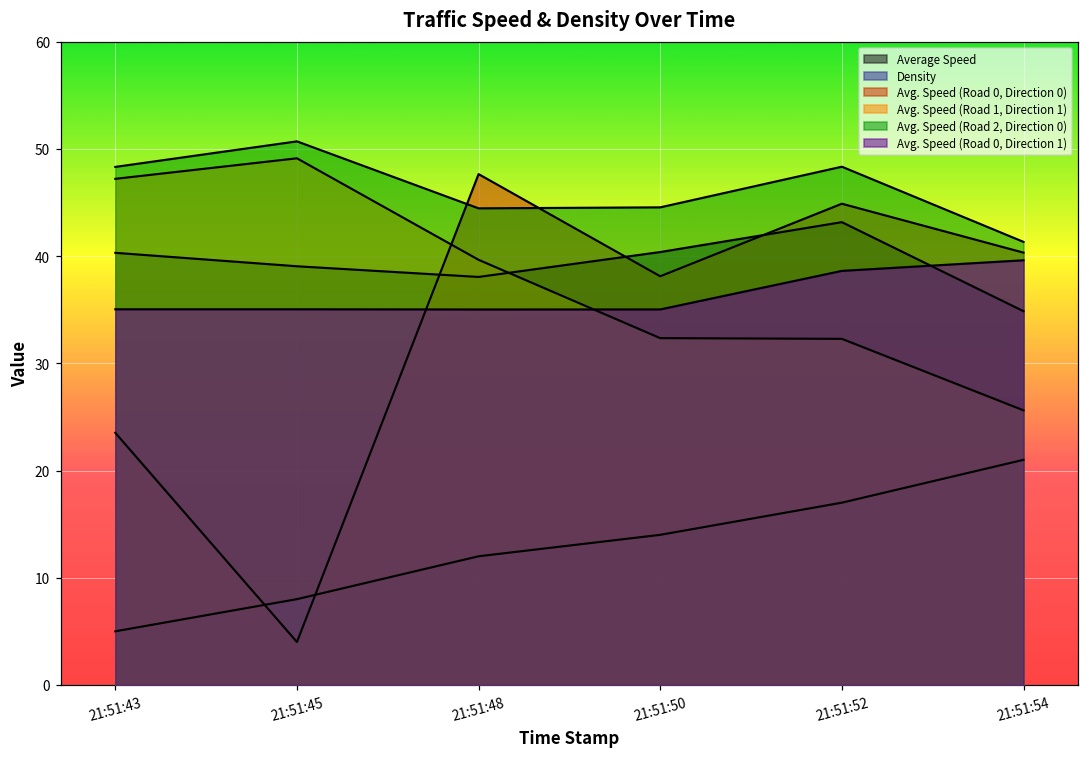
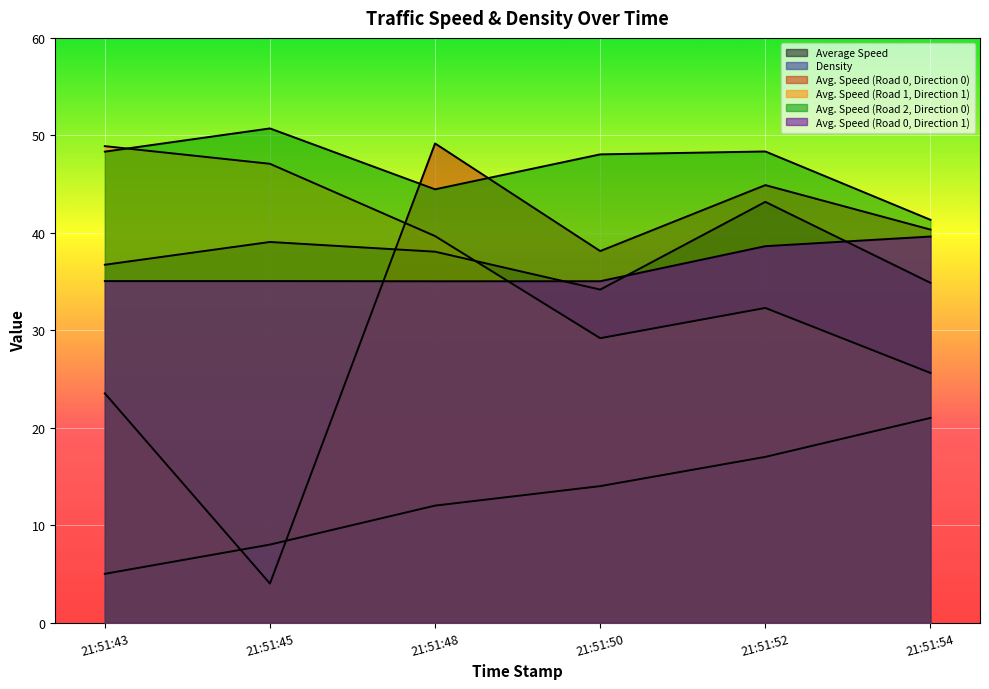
  {
    "Average Speed": {
-     "21:51:43": 40,
+     "21:51:43": 37,
      "21:51:45": 39,
      "21:51:48": 38,
-     "21:51:50": 40,
+     "21:51:50": 34,
      "21:51:52": 43,
      "21:51:54": 35
    },
    "Avg. Speed (Road 0, Direction 0)": {
      "21:51:43": 24,
      "21:51:45": 4,
-     "21:51:48": 48,
+     "21:51:48": 49,
      "21:51:50": 38,
      "21:51:52": 45,
      "21:51:54": 40
    },
    "Avg. Speed (Road 1, Direction 1)": {
-     "21:51:43": 47,
-     "21:51:45": 49,
+     "21:51:43": 49,
+     "21:51:45": 47,
      "21:51:48": 40,
-     "21:51:50": 32,
+     "21:51:50": 29,
      "21:51:52": 32,
      "21:51:54": 26
    },
    "Avg. Speed (Road 2, Direction 0)": {
      "21:51:43": 48,
      "21:51:45": 51,
      "21:51:48": 44,
-     "21:51:50": 45,
+     "21:51:50": 48,
      "21:51:52": 48,
      "21:51:54": 41
    }
  }
